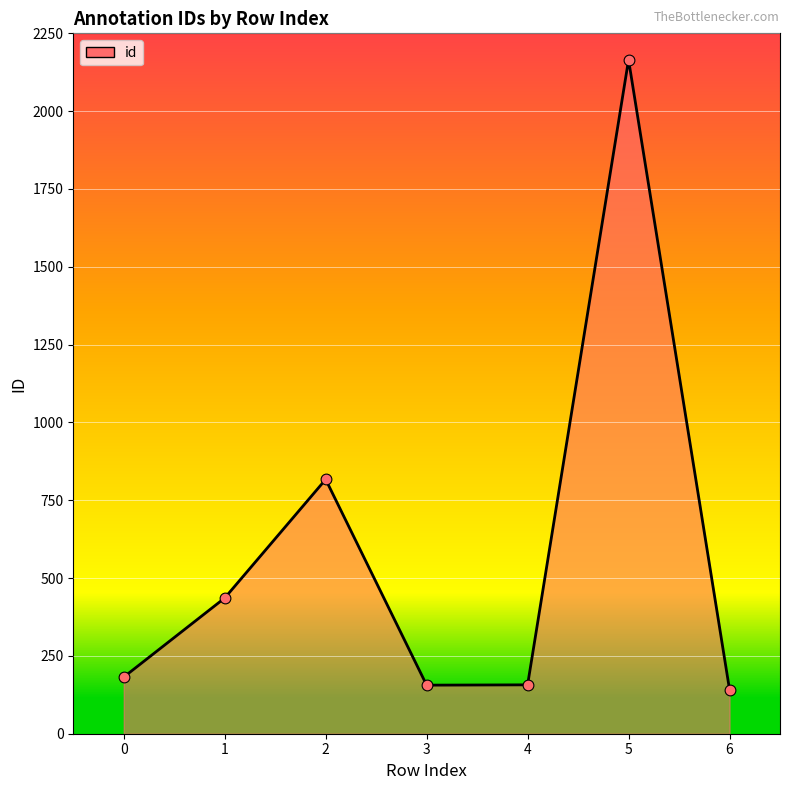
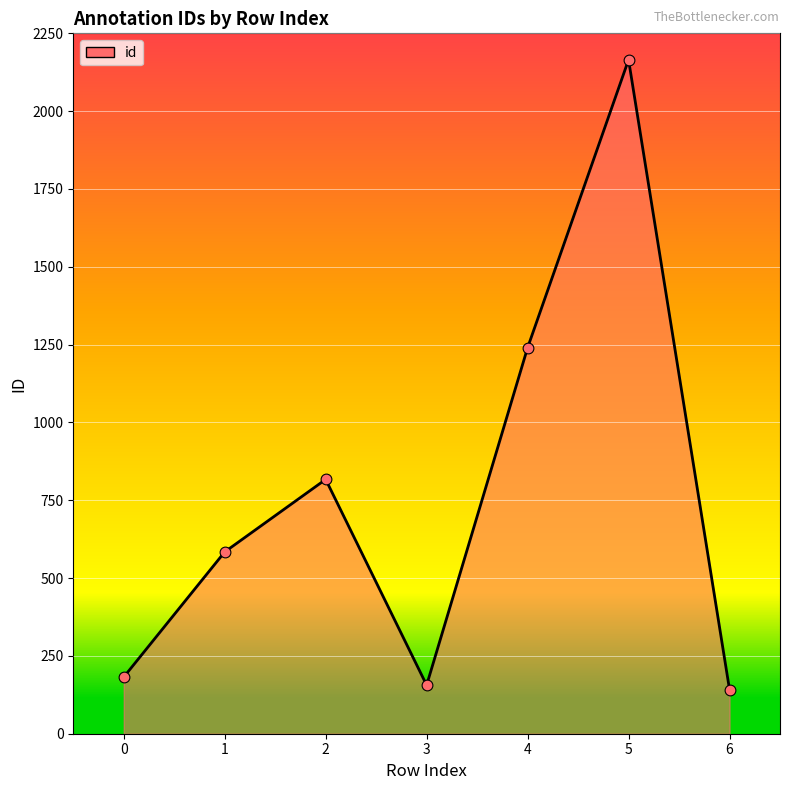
  {
    "0": 180,
-   "1": 440,
+   "1": 580,
    "2": 820,
    "3": 160,
-   "4": 160,
+   "4": 1240,
    "5": 2170,
    "6": 140
  }
